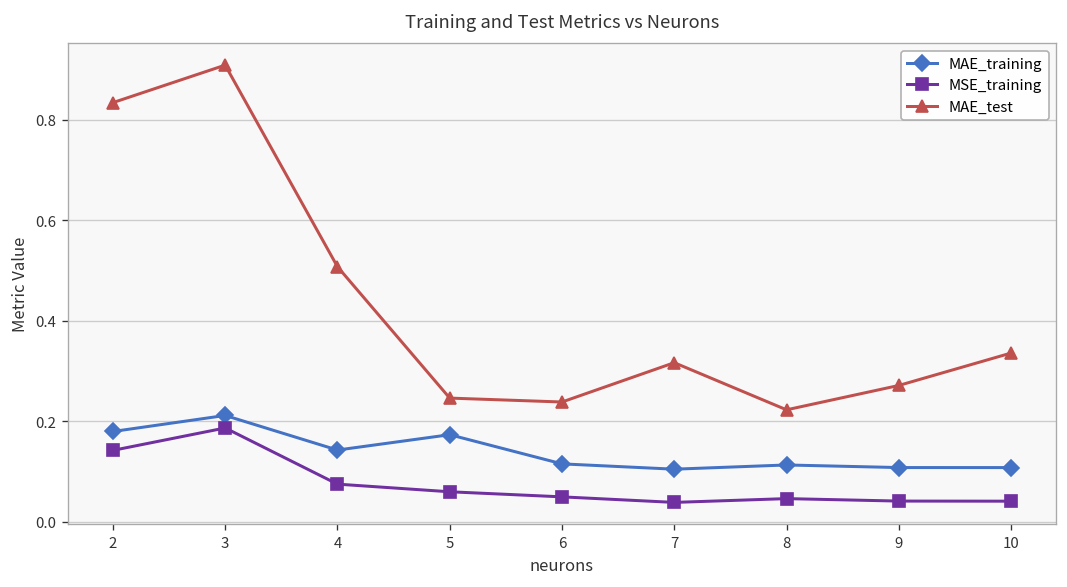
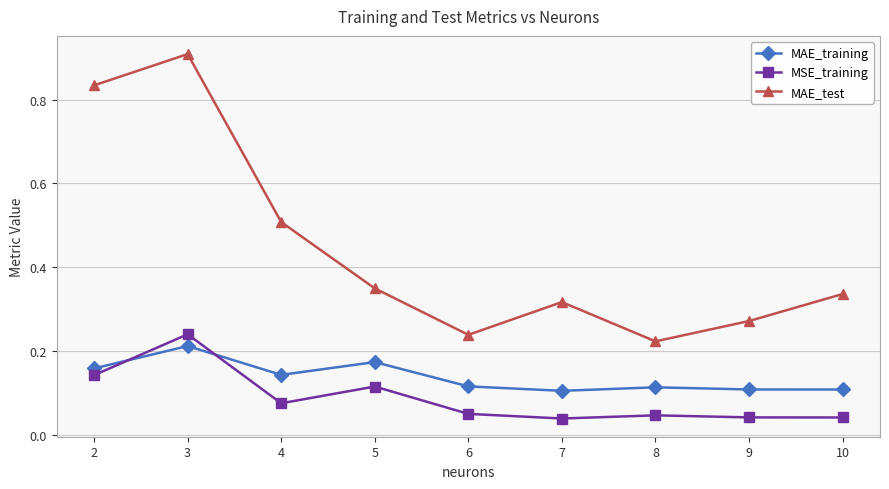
  {
    "MAE_training": {
-     "2": 0.18,
+     "2": 0.16,
      "3": 0.21,
      "4": 0.14,
      "5": 0.17,
      "6": 0.12,
      "7": 0.10,
      "8": 0.11,
      "9": 0.11,
      "10": 0.11
    },
    "MSE_training": {
      "2": 0.14,
-     "3": 0.19,
+     "3": 0.24,
      "4": 0.07,
-     "5": 0.06,
+     "5": 0.11,
      "6": 0.05,
      "7": 0.04,
      "8": 0.05,
      "9": 0.04,
      "10": 0.04
    },
    "MAE_test": {
      "2": 0.83,
      "3": 0.91,
      "4": 0.51,
-     "5": 0.25,
+     "5": 0.35,
      "6": 0.24,
      "7": 0.32,
      "8": 0.22,
      "9": 0.27,
      "10": 0.34
    }
  }
